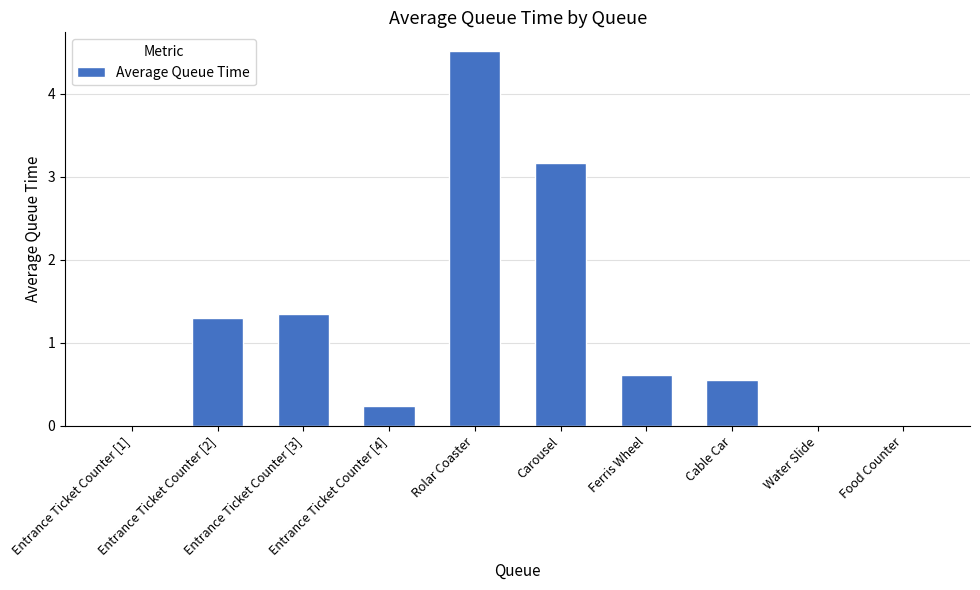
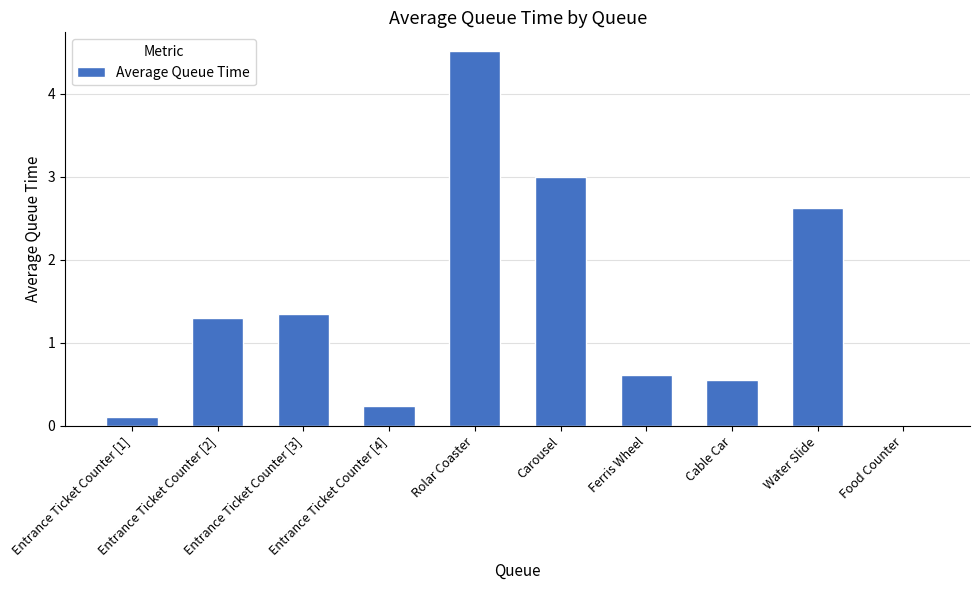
  {
-   "Entrance Ticket Counter [1]": 0.0,
+   "Entrance Ticket Counter [1]": 0.1,
    "Entrance Ticket Counter [2]": 1.3,
    "Entrance Ticket Counter [3]": 1.3,
    "Entrance Ticket Counter [4]": 0.2,
    "Rolar Coaster": 4.5,
-   "Carousel": 3.2,
+   "Carousel": 3.0,
    "Ferris Wheel": 0.6,
    "Cable Car": 0.6,
-   "Water Slide": 0.0
+   "Water Slide": 2.6
  }
